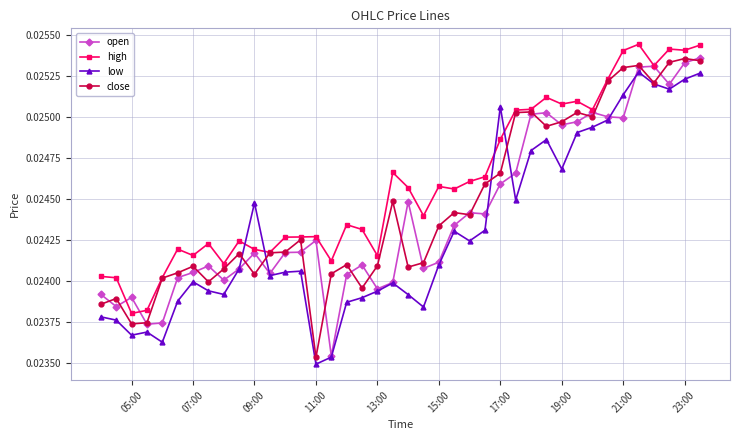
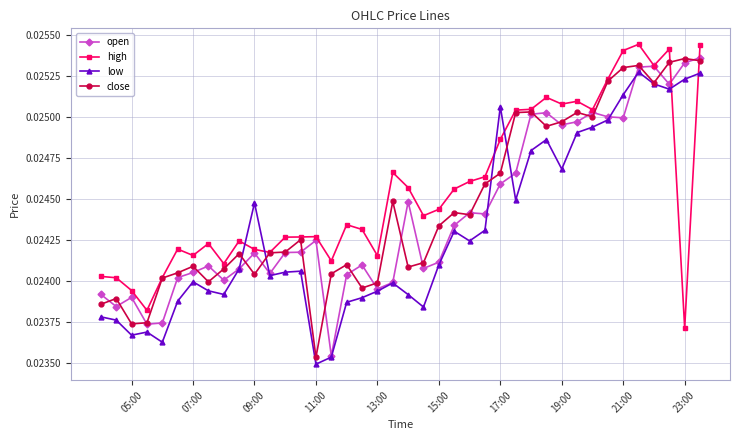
  {
    "open": {
      "05:00": 0.02390,
      "07:00": 0.02405,
      "09:00": 0.02417,
      "11:00": 0.02425,
      "15:00": 0.02411,
      "17:00": 0.02459,
      "19:00": 0.02495,
      "21:00": 0.02500,
      "23:00": 0.02533
    },
    "high": {
-     "05:00": 0.02380,
+     "05:00": 0.02394,
      "07:00": 0.02415,
      "09:00": 0.02419,
      "11:00": 0.02427,
      "13:00": 0.02415,
-     "15:00": 0.02458,
+     "15:00": 0.02444,
      "17:00": 0.02486,
      "19:00": 0.02508,
      "21:00": 0.02541,
-     "23:00": 0.02541
+     "23:00": 0.02371
    },
    "low": {
      "05:00": 0.02367,
      "07:00": 0.02399,
      "09:00": 0.02448,
      "11:00": 0.02349,
      "15:00": 0.02410,
      "17:00": 0.02506,
      "19:00": 0.02468,
      "21:00": 0.02514,
      "23:00": 0.02523
    },
    "close": {
      "05:00": 0.02374,
      "07:00": 0.02409,
      "09:00": 0.02404,
      "11:00": 0.02353,
-     "13:00": 0.02409,
+     "13:00": 0.02399,
      "15:00": 0.02434,
      "17:00": 0.02466,
      "19:00": 0.02497,
      "21:00": 0.02530,
      "23:00": 0.02536
    }
  }
